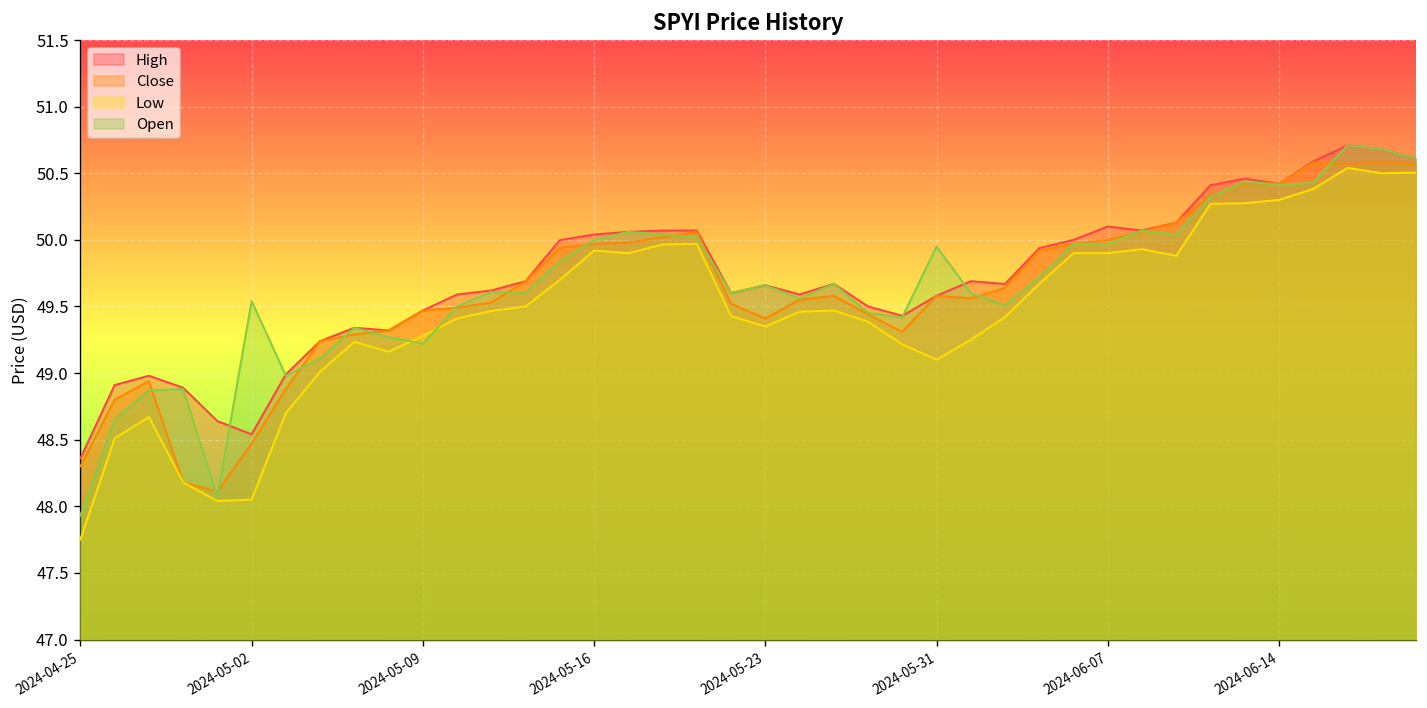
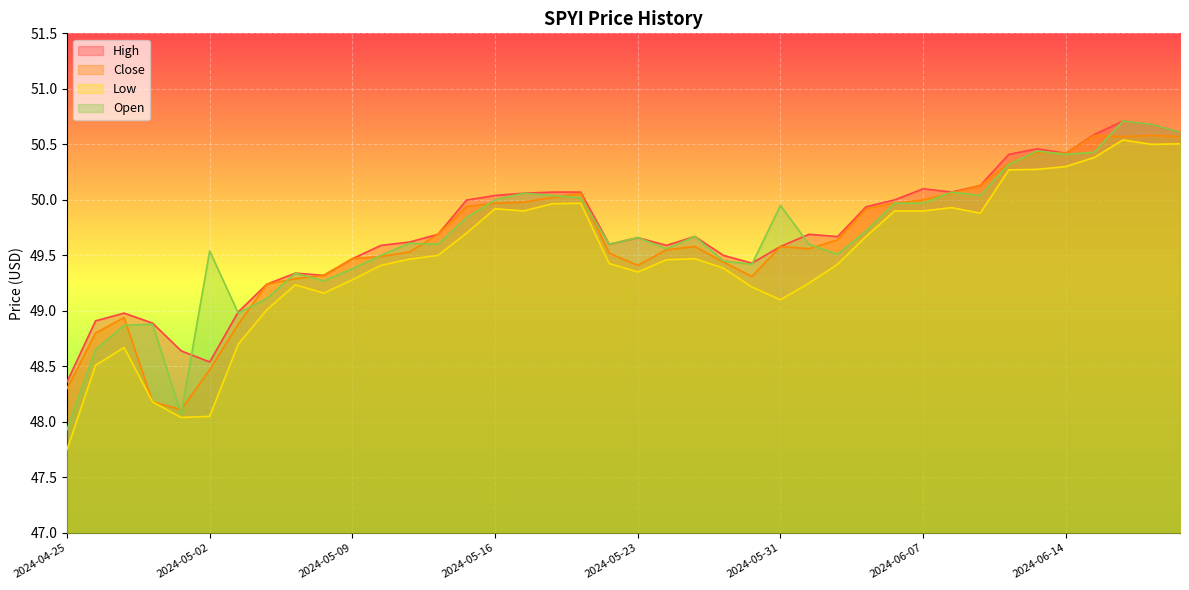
  {
    "Open": {
      "2024-04-25": 47.93,
      "2024-05-02": 49.54,
-     "2024-05-09": 49.22,
+     "2024-05-09": 49.38,
      "2024-05-16": 50.00,
      "2024-05-31": 49.95,
      "2024-06-07": 49.97
    }
  }
